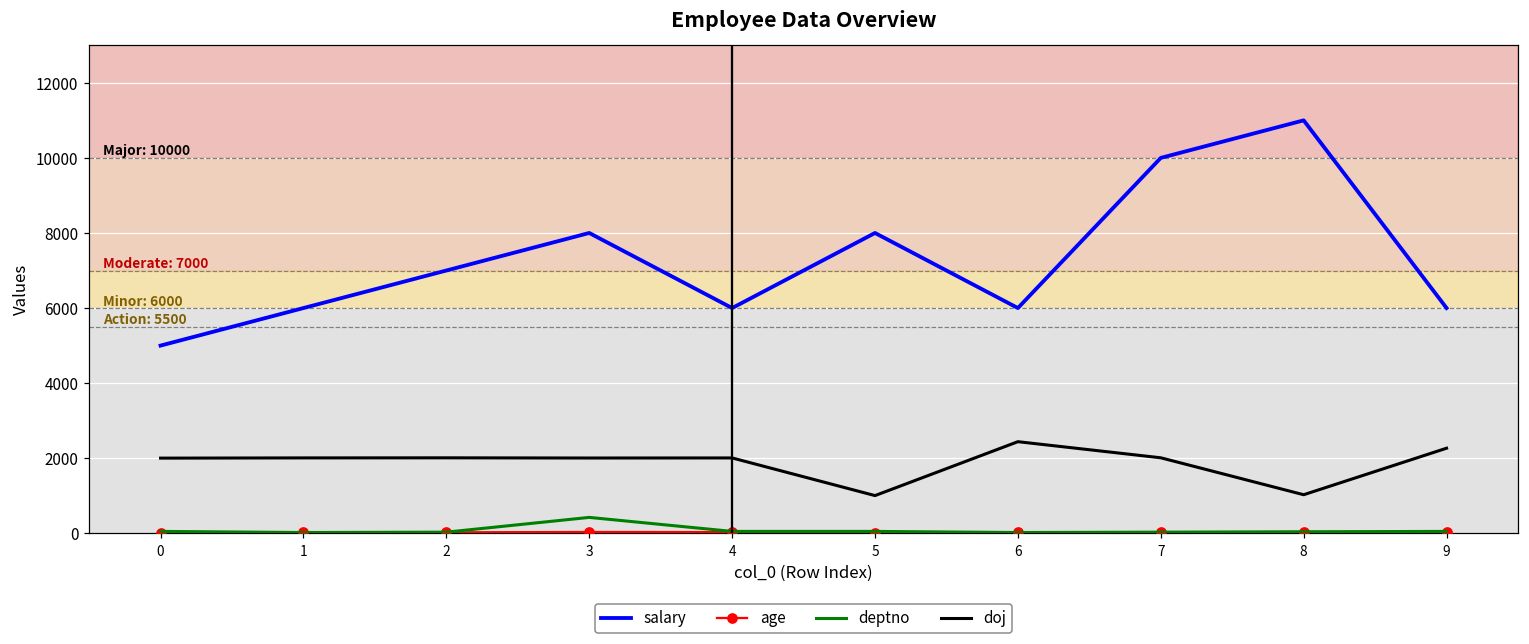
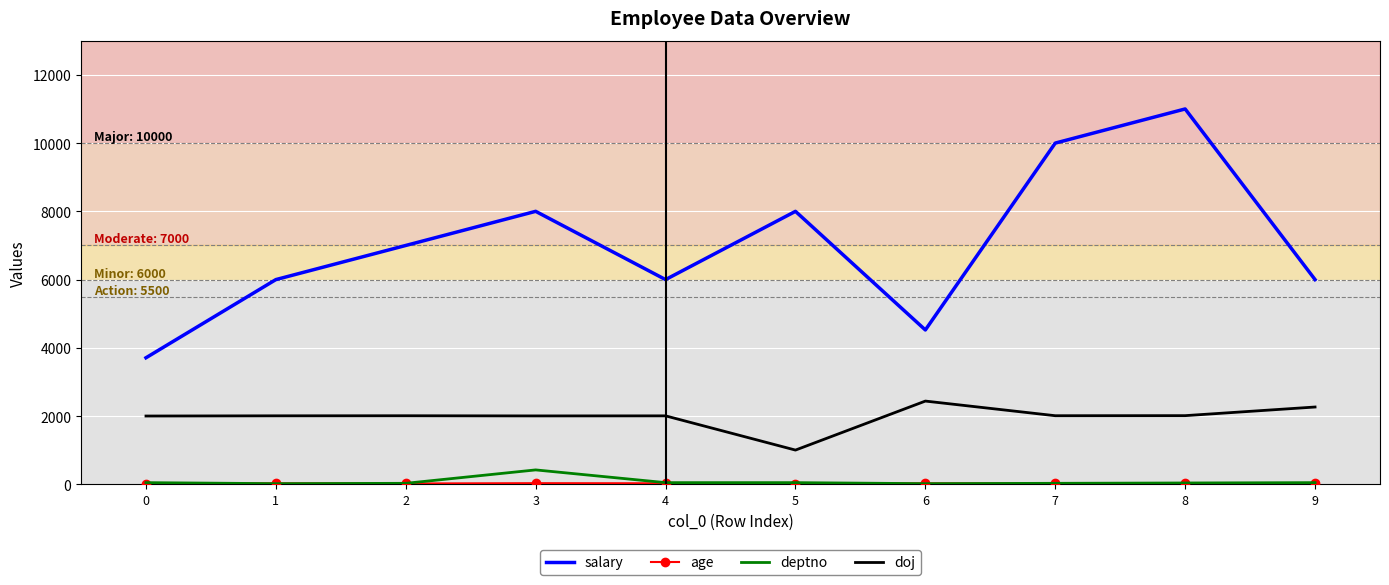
  {
    "salary": {
-     "0": 5000,
+     "0": 3700,
      "1": 6000,
      "2": 7000,
      "3": 8000,
      "4": 6000,
      "5": 8000,
-     "6": 6000,
+     "6": 4500,
      "7": 10000,
      "8": 11000,
      "9": 6000
    },
    "age": {
      "3": 0
    },
    "deptno": {
      "3": 400
    },
    "doj": {
      "0": 2000,
      "1": 2000,
      "2": 2000,
      "3": 2000,
      "4": 2000,
      "5": 1000,
      "6": 2400,
      "7": 2000,
-     "8": 1000,
+     "8": 2000,
      "9": 2300
    }
  }
